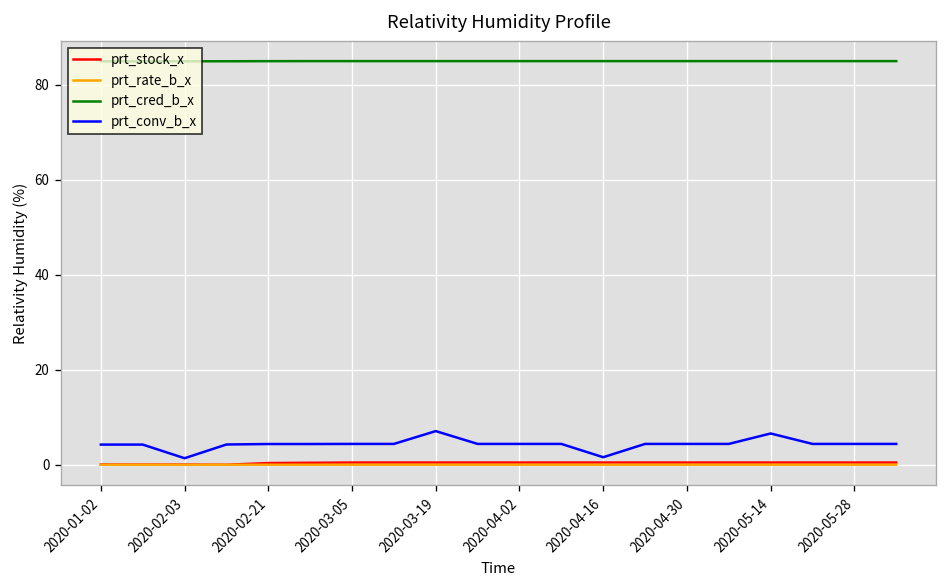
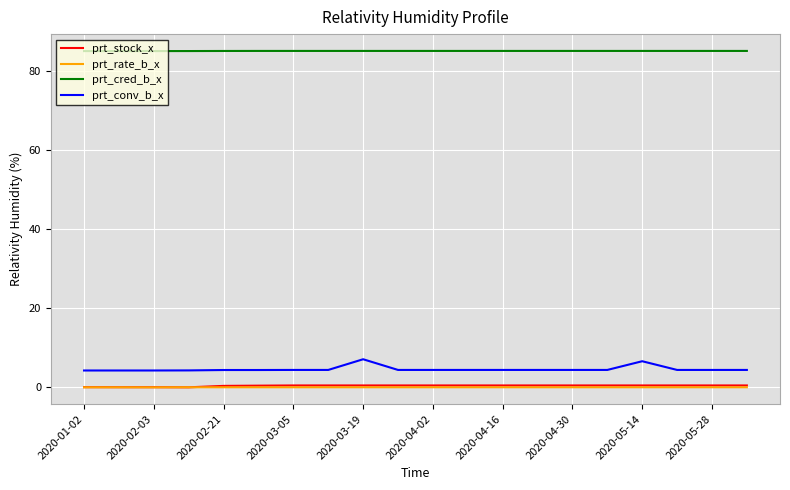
  {
    "prt_cred_b_x": {
      "2020-02-21": 85,
      "2020-03-05": 85,
      "2020-03-19": 85,
      "2020-04-02": 85,
      "2020-04-16": 85,
      "2020-04-30": 85,
      "2020-05-14": 85,
      "2020-05-28": 85
    },
    "prt_conv_b_x": {
      "2020-01-02": 4,
-     "2020-02-03": 1,
+     "2020-02-03": 4,
      "2020-02-21": 4,
      "2020-03-05": 4,
      "2020-03-19": 7,
      "2020-04-02": 4,
-     "2020-04-16": 2,
+     "2020-04-16": 4,
      "2020-04-30": 4,
      "2020-05-14": 7,
      "2020-05-28": 4
    }
  }
